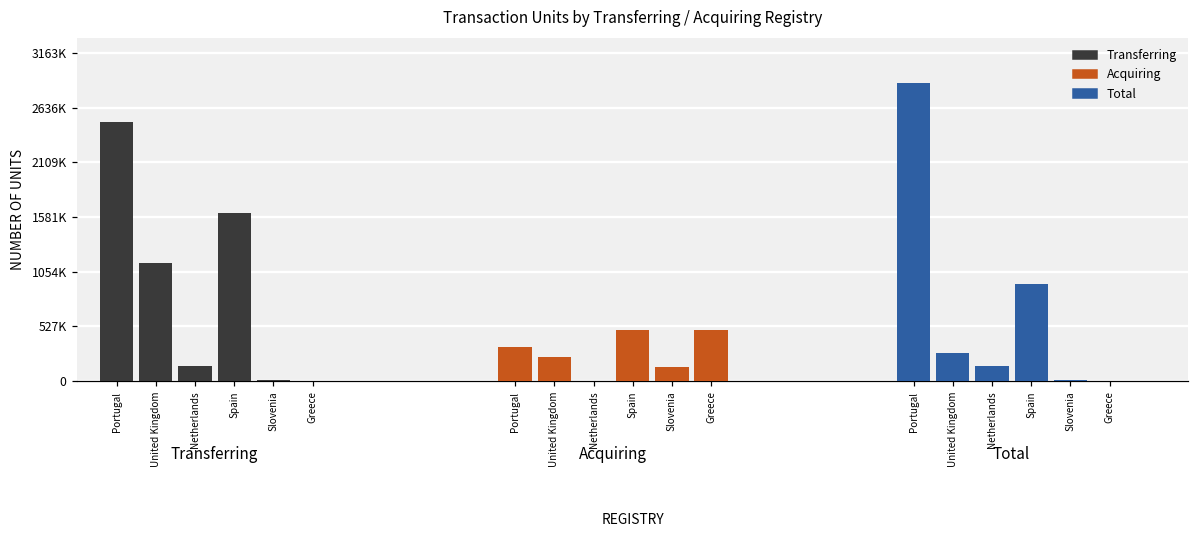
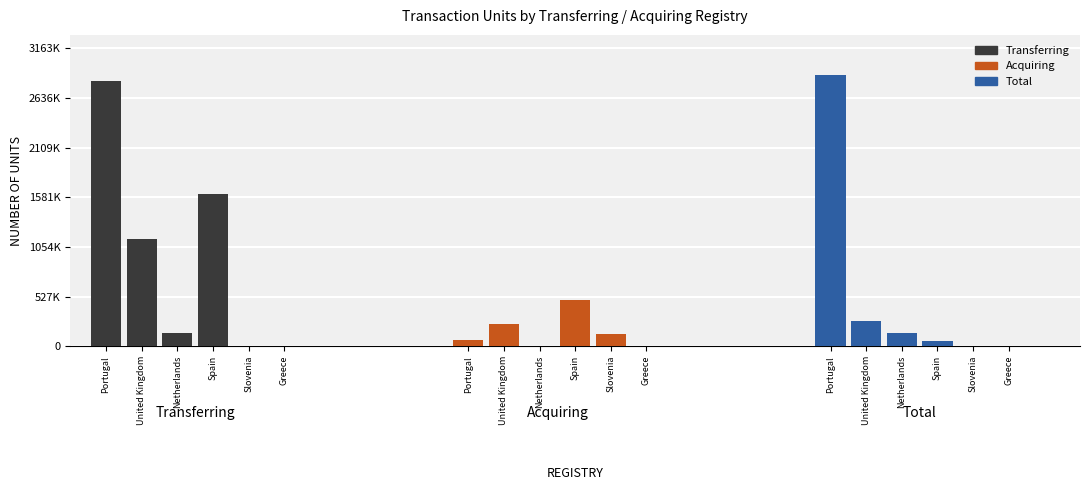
  {
    "Transferring": {
-     "Portugal": 2500000,
+     "Portugal": 2800000,
      "United Kingdom": 1100000,
      "Netherlands": 100000,
      "Spain": 1600000
    },
    "Acquiring": {
-     "Portugal": 300000,
+     "Portugal": 100000,
      "United Kingdom": 200000,
      "Netherlands": 0,
      "Spain": 500000,
      "Slovenia": 100000,
-     "Greece": 500000
+     "Greece": 0
    },
    "Total": {
      "Portugal": 2900000,
      "United Kingdom": 300000,
      "Netherlands": 100000,
-     "Spain": 900000
+     "Spain": 100000
    }
  }
